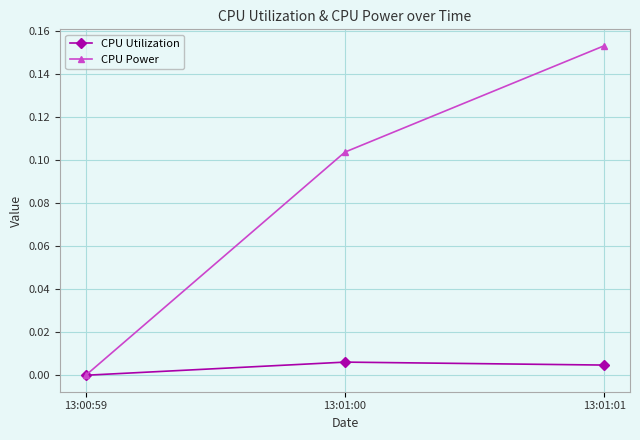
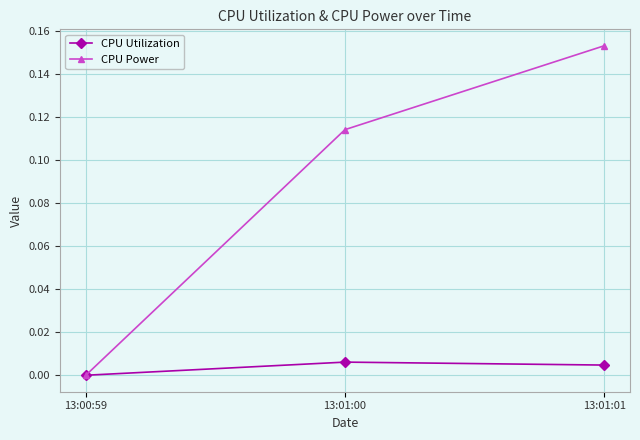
  {
    "CPU Utilization": {
      "13:01:00": 0.006,
      "13:01:01": 0.005
    },
    "CPU Power": {
-     "13:01:00": 0.104,
+     "13:01:00": 0.114,
      "13:01:01": 0.153
    }
  }
